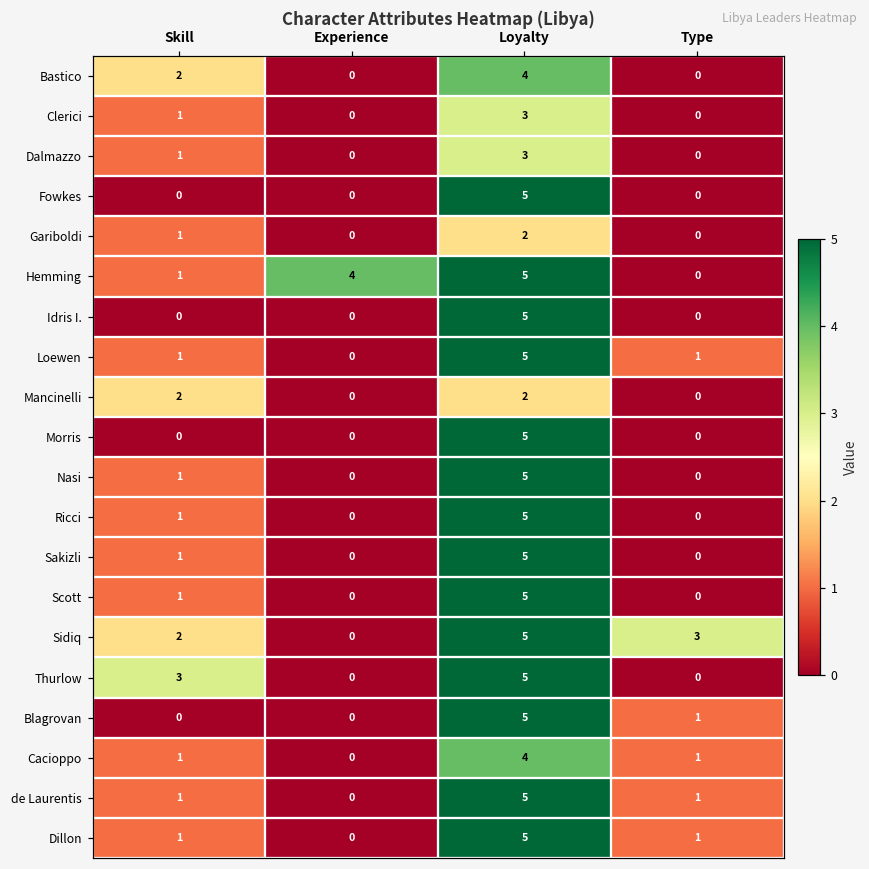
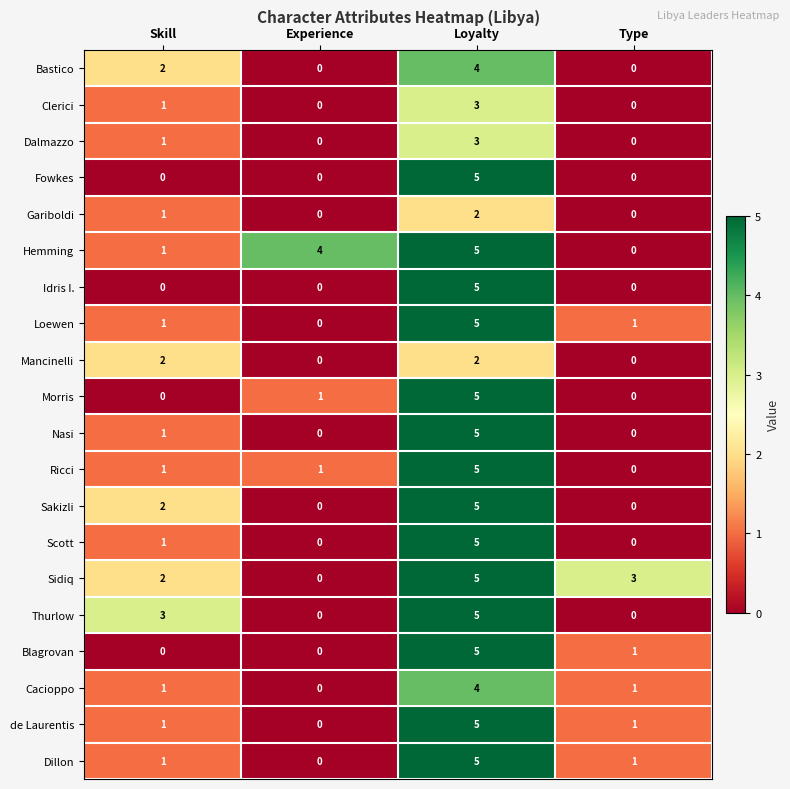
  {
    "Bastico": {
      "Skill": 2,
      "Experience": 0,
      "Loyalty": 4,
      "Type": 0
    },
    "Clerici": {
      "Skill": 1,
      "Experience": 0,
      "Loyalty": 3,
      "Type": 0
    },
    "Dalmazzo": {
      "Skill": 1,
      "Experience": 0,
      "Loyalty": 3,
      "Type": 0
    },
    "Fowkes": {
      "Skill": 0,
      "Experience": 0,
      "Loyalty": 5,
      "Type": 0
    },
    "Gariboldi": {
      "Skill": 1,
      "Experience": 0,
      "Loyalty": 2,
      "Type": 0
    },
    "Hemming": {
      "Skill": 1,
      "Experience": 4,
      "Loyalty": 5,
      "Type": 0
    },
    "Idris I.": {
      "Skill": 0,
      "Experience": 0,
      "Loyalty": 5,
      "Type": 0
    },
    "Loewen": {
      "Skill": 1,
      "Experience": 0,
      "Loyalty": 5,
      "Type": 1
    },
    "Mancinelli": {
      "Skill": 2,
      "Experience": 0,
      "Loyalty": 2,
      "Type": 0
    },
    "Morris": {
      "Skill": 0,
-     "Experience": 0,
+     "Experience": 1,
      "Loyalty": 5,
      "Type": 0
    },
    "Nasi": {
      "Skill": 1,
      "Experience": 0,
      "Loyalty": 5,
      "Type": 0
    },
    "Ricci": {
      "Skill": 1,
-     "Experience": 0,
+     "Experience": 1,
      "Loyalty": 5,
      "Type": 0
    },
    "Sakizli": {
-     "Skill": 1,
+     "Skill": 2,
      "Experience": 0,
      "Loyalty": 5,
      "Type": 0
    },
    "Scott": {
      "Skill": 1,
      "Experience": 0,
      "Loyalty": 5,
      "Type": 0
    },
    "Sidiq": {
      "Skill": 2,
      "Experience": 0,
      "Loyalty": 5,
      "Type": 3
    },
    "Thurlow": {
      "Skill": 3,
      "Experience": 0,
      "Loyalty": 5,
      "Type": 0
    },
    "Blagrovan": {
      "Skill": 0,
      "Experience": 0,
      "Loyalty": 5,
      "Type": 1
    },
    "Cacioppo": {
      "Skill": 1,
      "Experience": 0,
      "Loyalty": 4,
      "Type": 1
    },
    "de Laurentis": {
      "Skill": 1,
      "Experience": 0,
      "Loyalty": 5,
      "Type": 1
    },
    "Dillon": {
      "Skill": 1,
      "Experience": 0,
      "Loyalty": 5,
      "Type": 1
    }
  }
